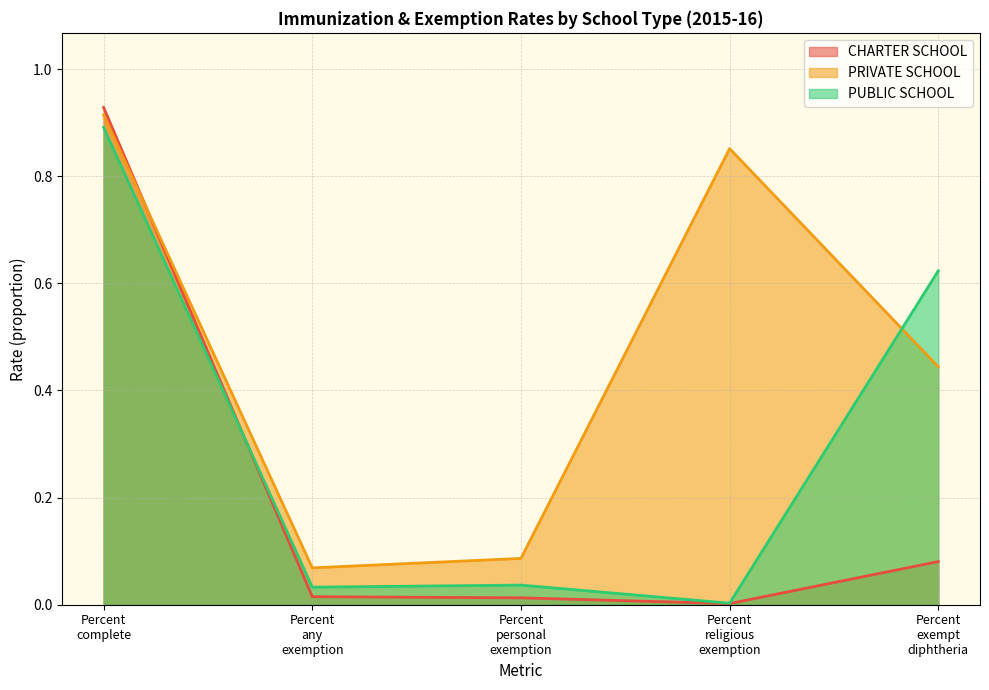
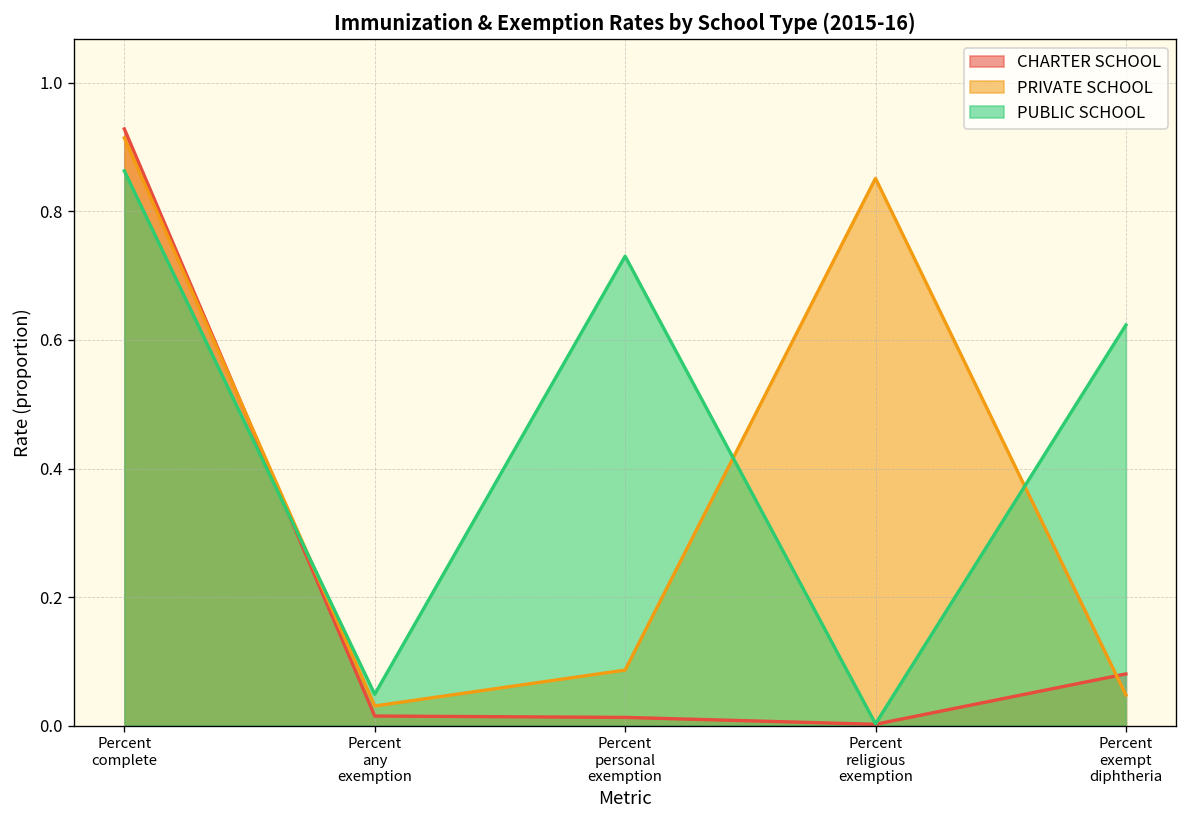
  {
    "CHARTER SCHOOL": {
      "Percent complete": 0.93,
      "Percent any exemption": 0.01,
      "Percent personal exemption": 0.01,
      "Percent exempt diphtheria": 0.08
    },
    "PRIVATE SCHOOL": {
      "Percent complete": 0.91,
-     "Percent any exemption": 0.07,
+     "Percent any exemption": 0.03,
      "Percent personal exemption": 0.09,
      "Percent religious exemption": 0.85,
-     "Percent exempt diphtheria": 0.44
+     "Percent exempt diphtheria": 0.05
    },
    "PUBLIC SCHOOL": {
-     "Percent complete": 0.89,
-     "Percent any exemption": 0.03,
-     "Percent personal exemption": 0.04,
+     "Percent complete": 0.86,
+     "Percent any exemption": 0.05,
+     "Percent personal exemption": 0.73,
      "Percent exempt diphtheria": 0.62
    }
  }
